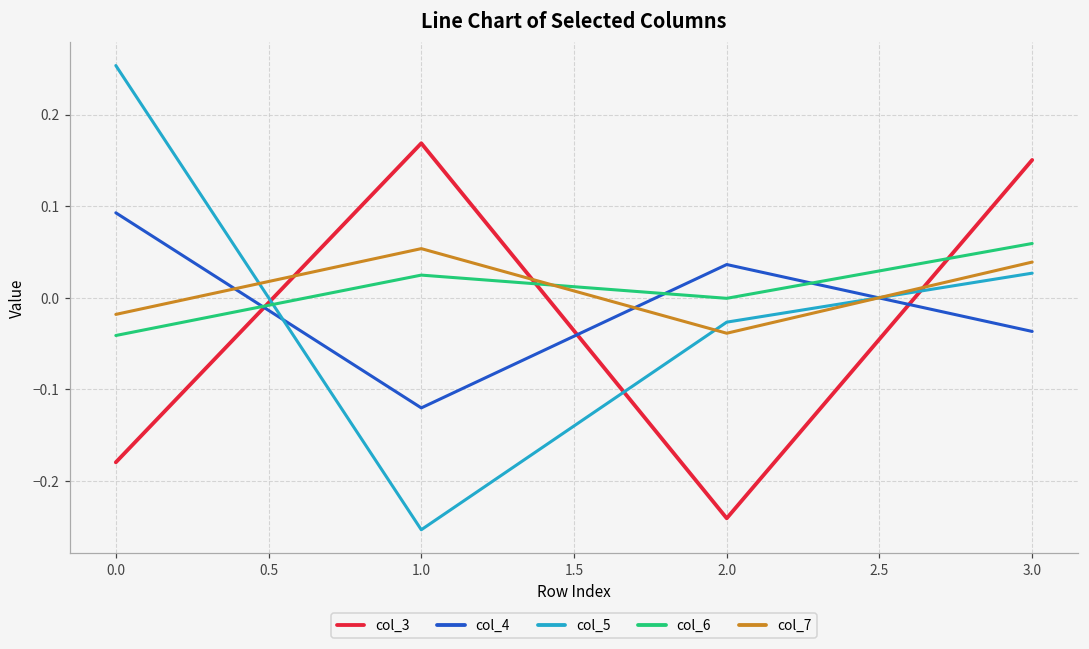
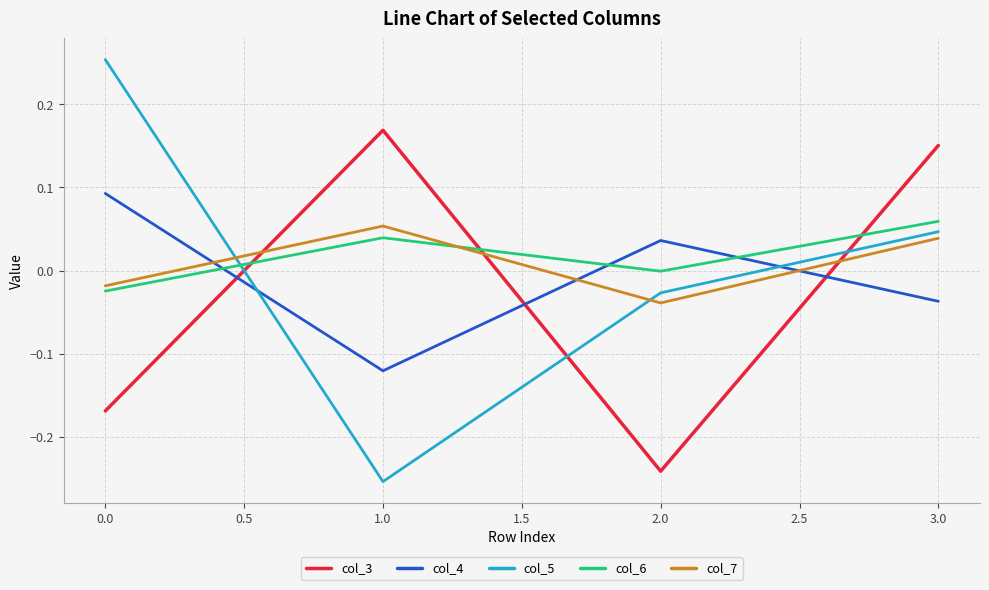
  {
    "col_3": {
-     "0.0": -0.18,
+     "0.0": -0.17,
      "1.0": 0.17,
      "2.0": -0.24,
      "3.0": 0.15
    },
    "col_4": {
      "0.0": 0.09,
      "1.0": -0.12,
      "2.0": 0.04,
      "3.0": -0.04
    },
    "col_5": {
      "0.0": 0.25,
      "1.0": -0.25,
      "2.0": -0.03,
-     "3.0": 0.03
+     "3.0": 0.05
    },
    "col_6": {
-     "0.0": -0.04,
-     "1.0": 0.02,
+     "0.0": -0.02,
+     "1.0": 0.04,
      "2.0": 0.00,
      "3.0": 0.06
    },
    "col_7": {
      "0.0": -0.02,
      "1.0": 0.05,
      "2.0": -0.04,
      "3.0": 0.04
    }
  }
